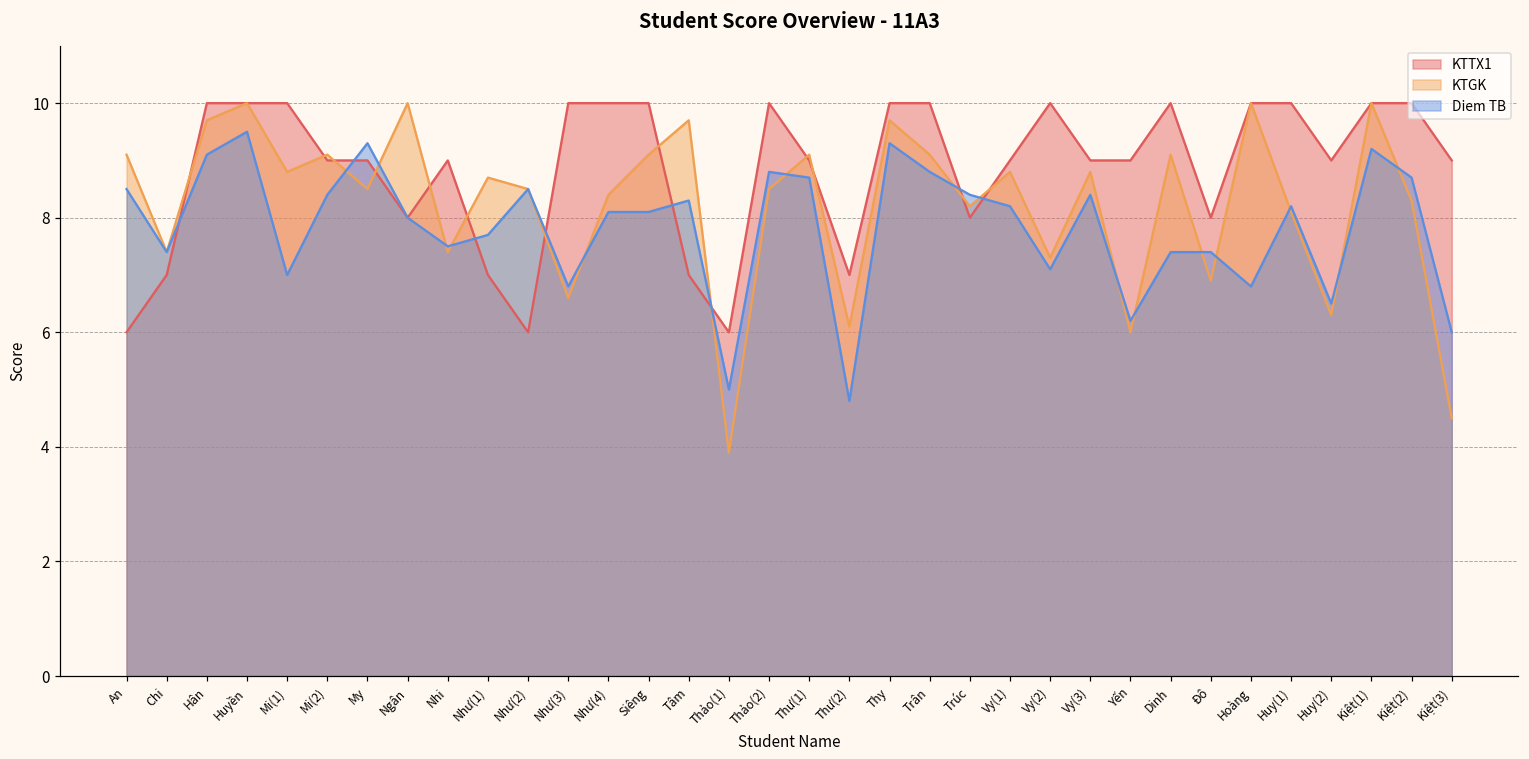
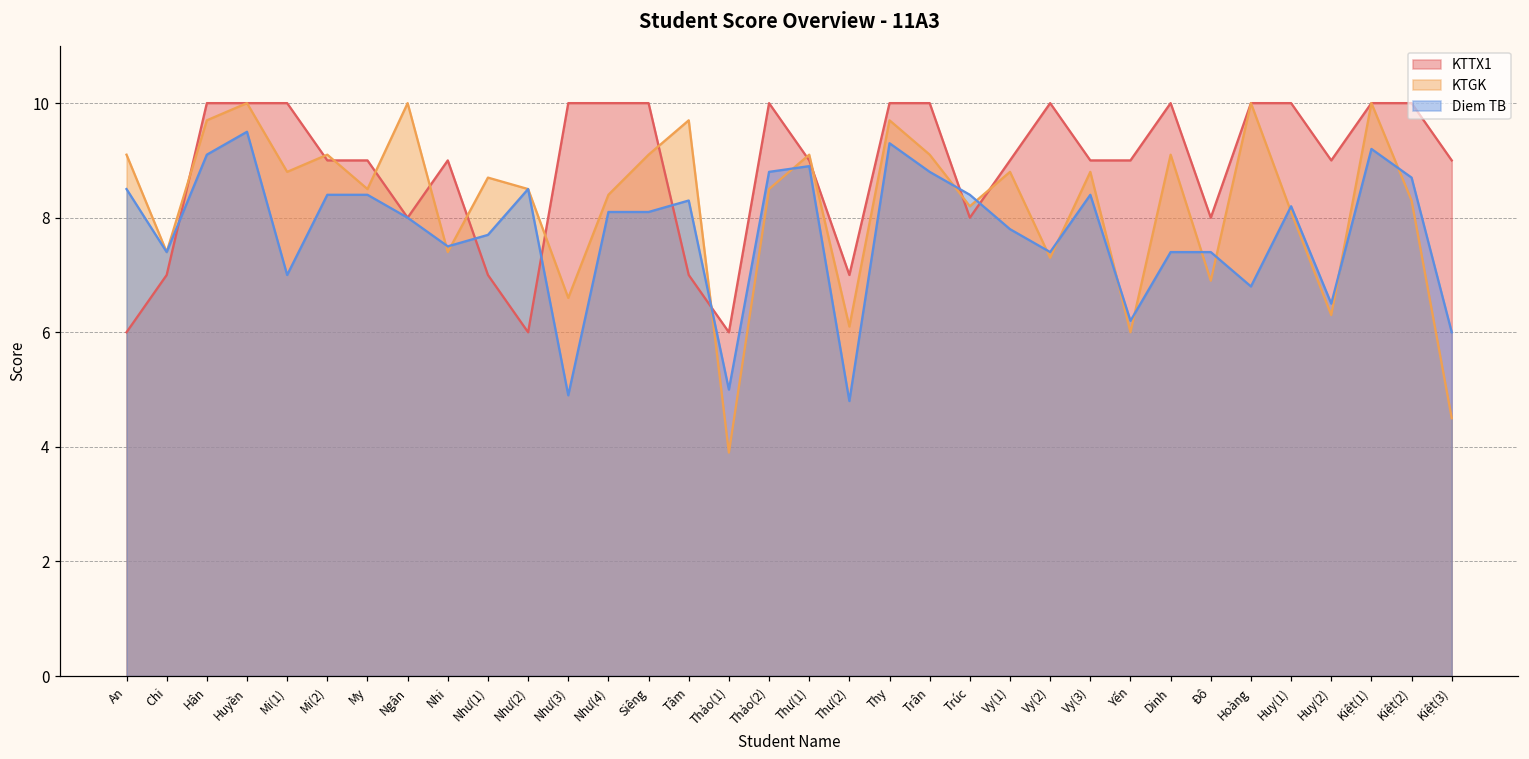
  {
    "Diem TB": {
      "An": 8.5,
      "Hân": 9.1,
      "Huyền": 9.5,
      "Mi(1)": 7.0,
      "Mi(2)": 8.4,
-     "My": 9.3,
+     "My": 8.4,
      "Nhi": 7.5,
      "Như(1)": 7.7,
-     "Như(3)": 6.8,
+     "Như(3)": 4.9,
      "Như(4)": 8.1,
      "Siêng": 8.1,
      "Tâm": 8.3,
      "Thảo(1)": 5.0,
      "Thảo(2)": 8.8,
-     "Thư(1)": 8.7,
+     "Thư(1)": 8.9,
      "Thư(2)": 4.8,
      "Thy": 9.3,
      "Trân": 8.8,
      "Trúc": 8.4,
-     "Vy(1)": 8.2,
-     "Vy(2)": 7.1,
+     "Vy(1)": 7.8,
+     "Vy(2)": 7.4,
      "Vy(3)": 8.4,
      "Yến": 6.2,
      "Dinh": 7.4,
      "Đô": 7.4,
      "Hoàng": 6.8,
      "Huy(1)": 8.2,
      "Huy(2)": 6.5,
      "Kiệt(1)": 9.2,
      "Kiệt(2)": 8.7,
      "Kiệt(3)": 6.0
    }
  }
